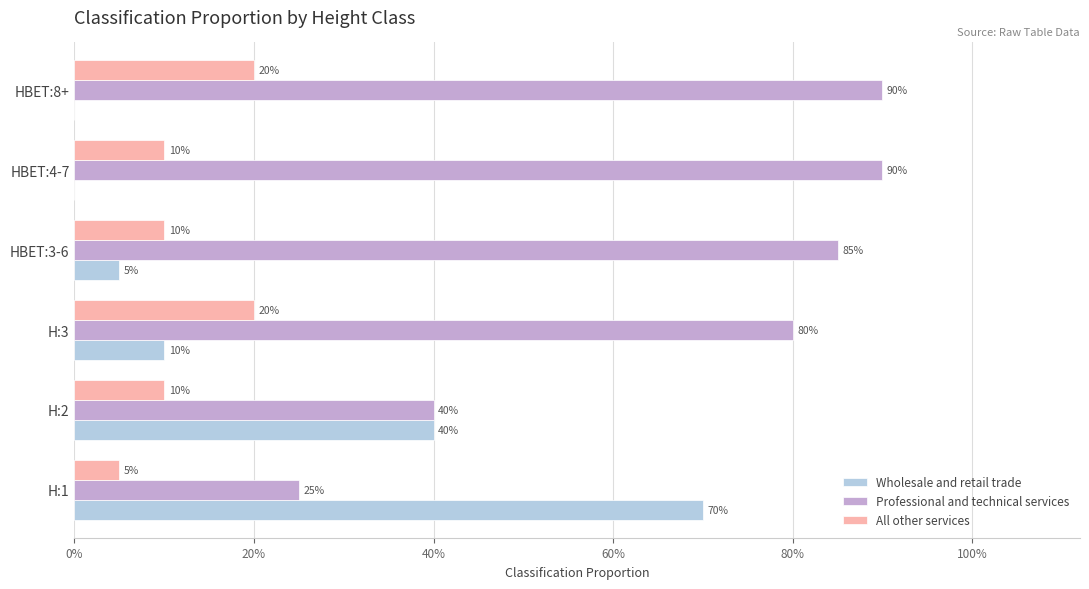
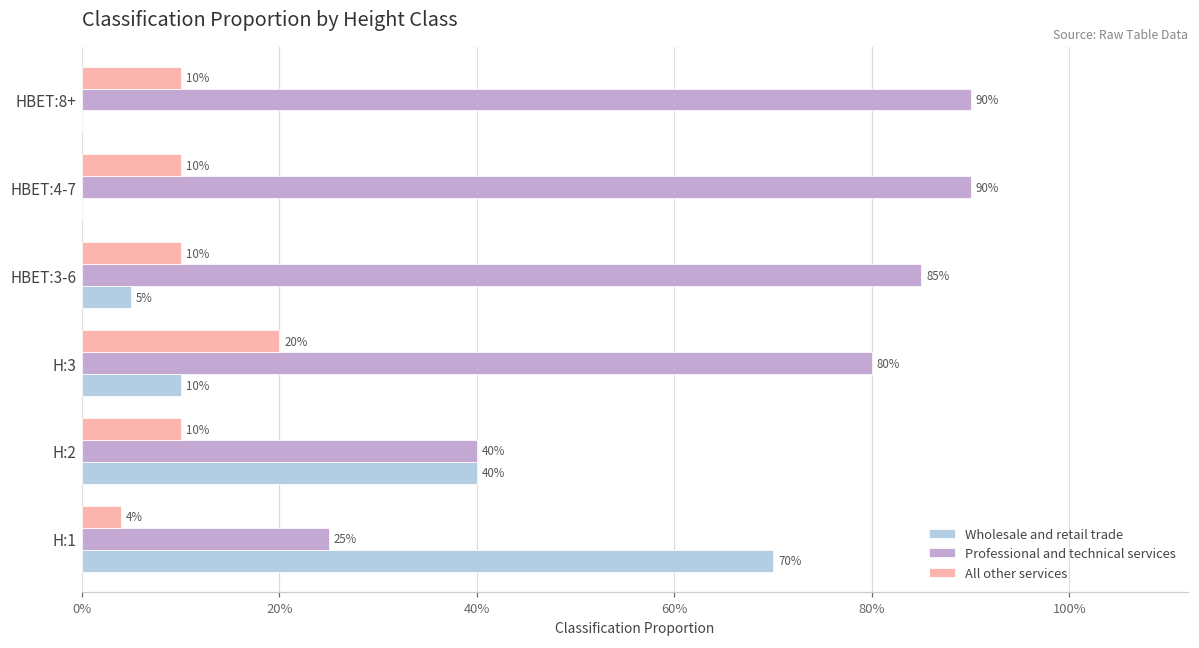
  {
    "All other services": {
-     "HBET:8+": "20%",
+     "HBET:8+": "10%",
      "HBET:4-7": "10%",
      "HBET:3-6": "10%",
      "H:3": "20%",
      "H:2": "10%",
-     "H:1": "5%"
+     "H:1": "4%"
    }
  }
